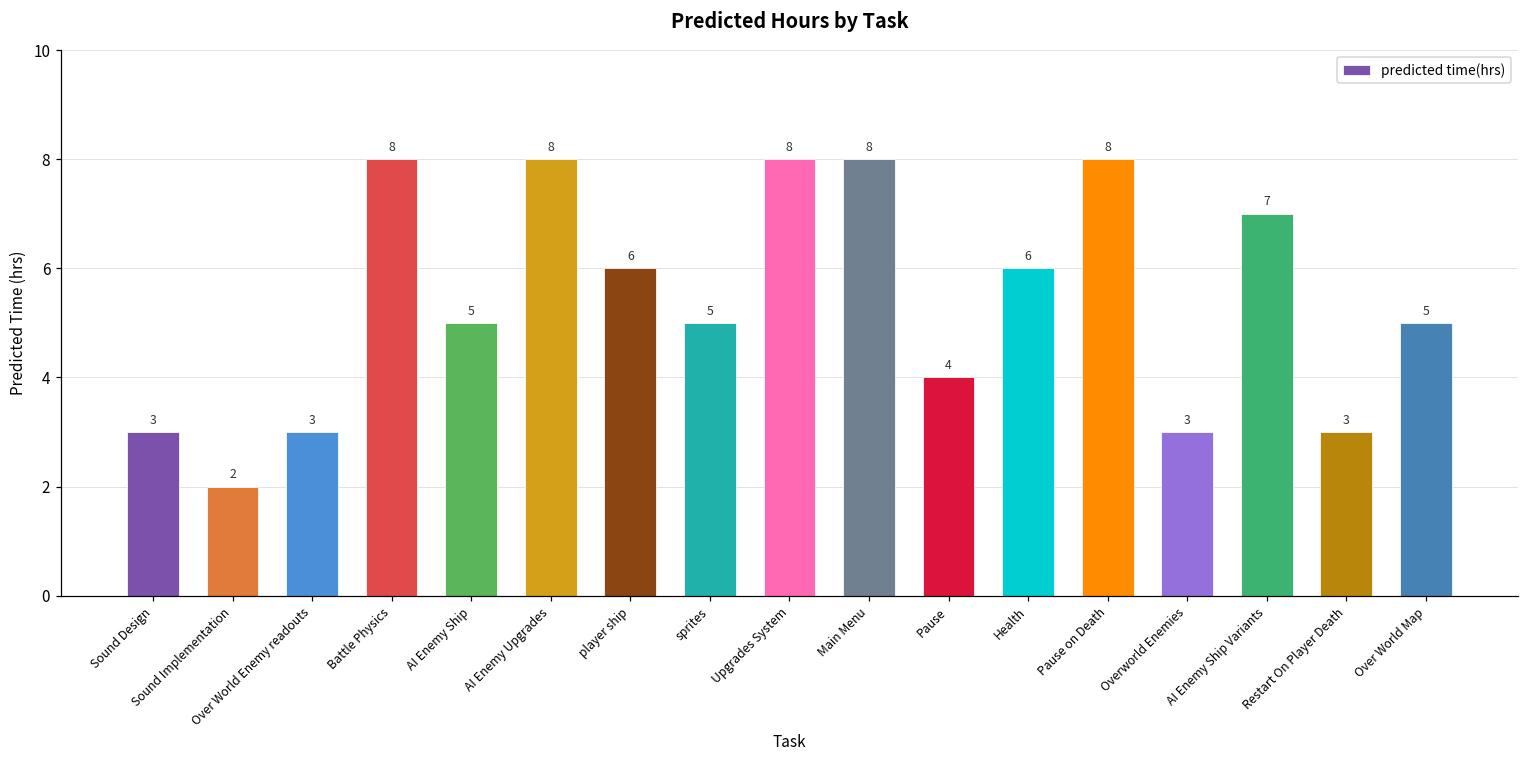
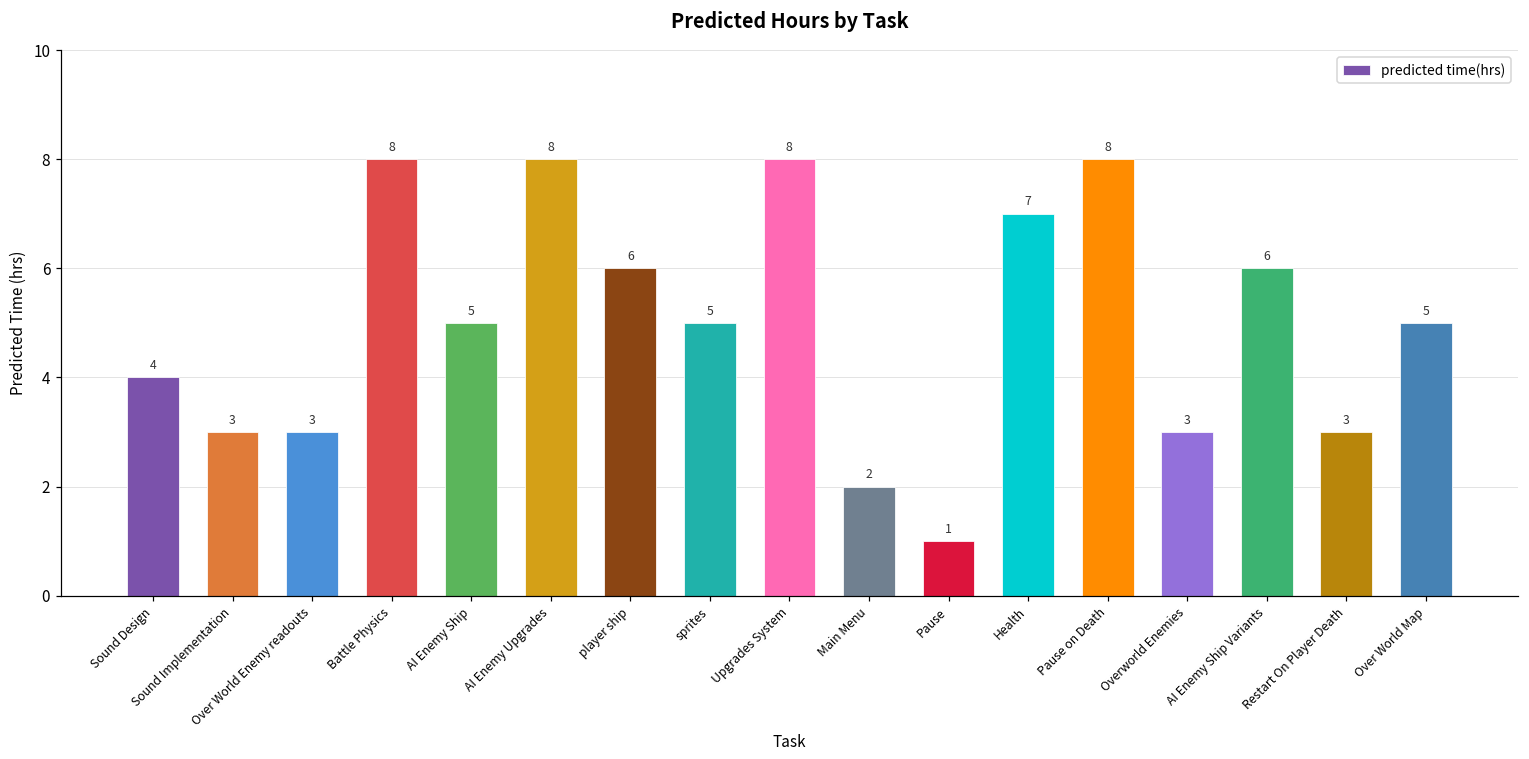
  {
-   "Sound Design": 3,
-   "Sound Implementation": 2,
+   "Sound Design": 4,
+   "Sound Implementation": 3,
    "Over World Enemy readouts": 3,
    "Battle Physics": 8,
    "AI Enemy Ship": 5,
    "AI Enemy Upgrades": 8,
    "player ship": 6,
    "sprites": 5,
    "Upgrades System": 8,
-   "Main Menu": 8,
-   "Pause": 4,
-   "Health": 6,
+   "Main Menu": 2,
+   "Pause": 1,
+   "Health": 7,
    "Pause on Death": 8,
    "Overworld Enemies": 3,
-   "AI Enemy Ship Variants": 7,
+   "AI Enemy Ship Variants": 6,
    "Restart On Player Death": 3,
    "Over World Map": 5
  }
